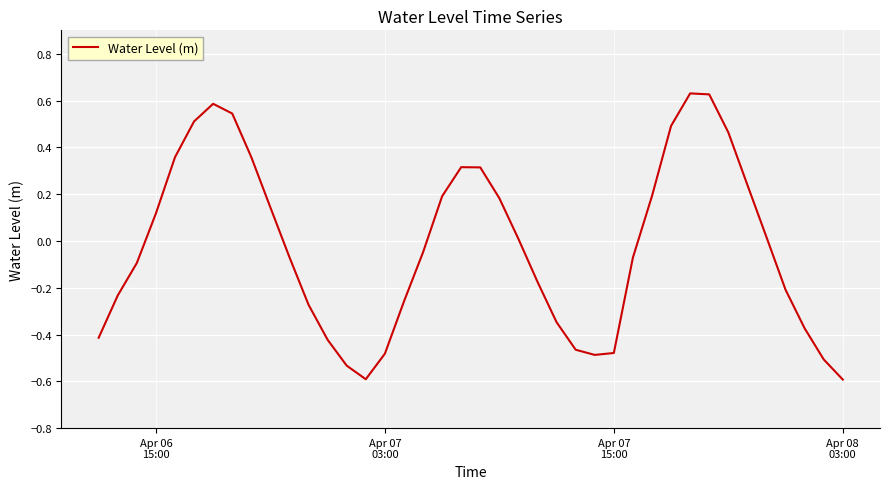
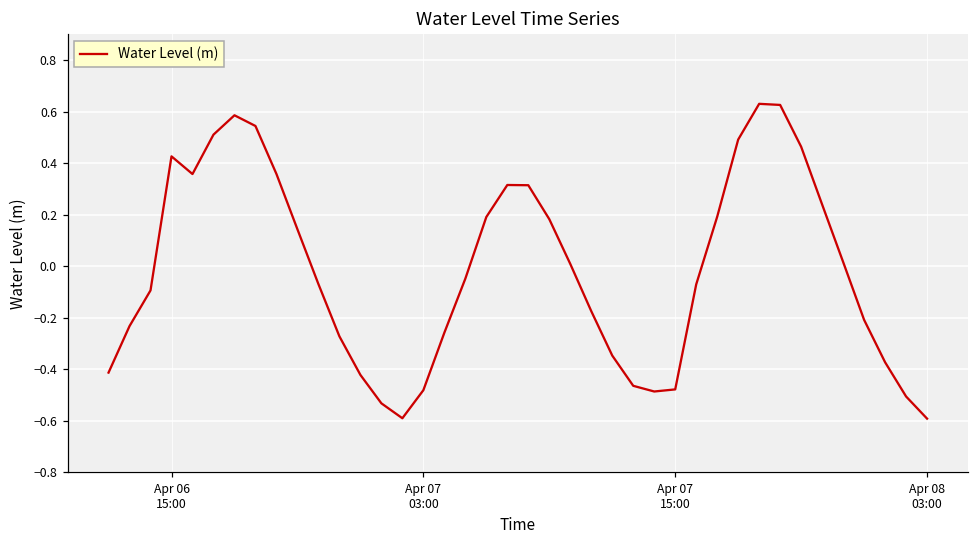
  {
-   "Apr 06 15:00": 0.12,
+   "Apr 06 15:00": 0.43,
    "Apr 07 03:00": -0.48,
    "Apr 07 15:00": -0.48,
    "Apr 08 03:00": -0.59
  }
